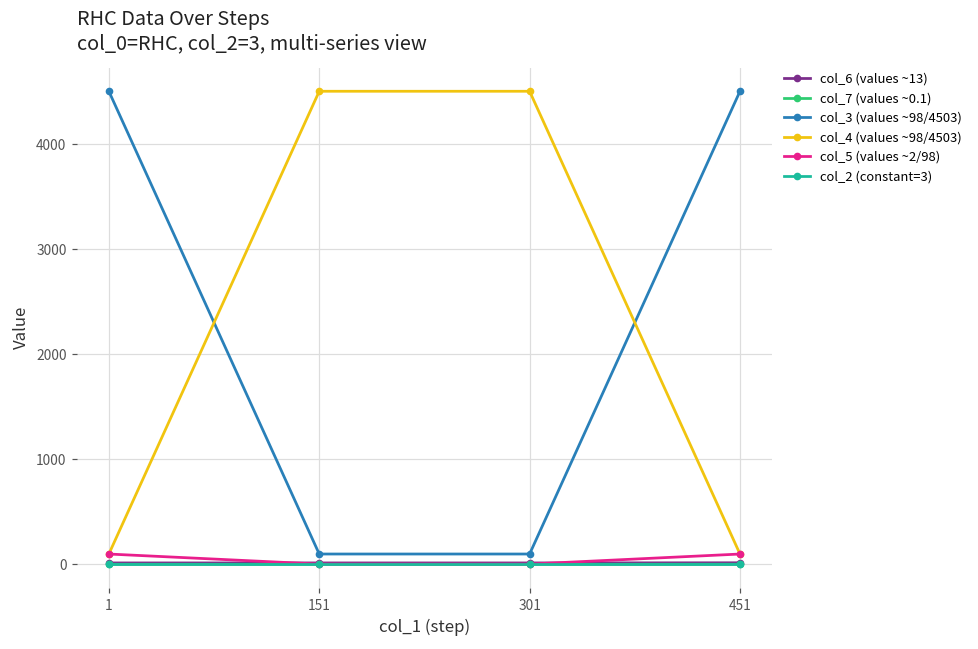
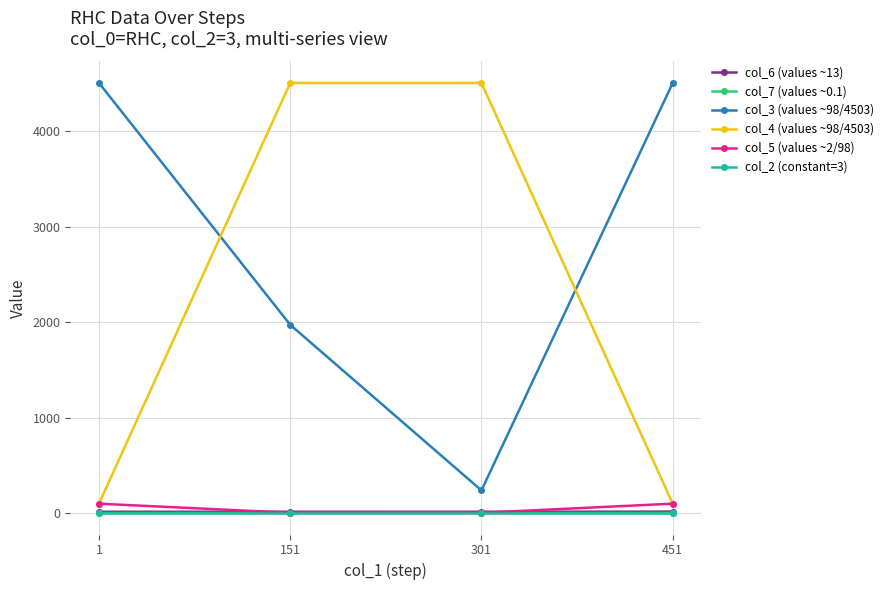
  {
    "col_3 (values ~98/4503)": {
      "1": 4500,
-     "151": 100,
-     "301": 100,
+     "151": 2000,
+     "301": 200,
      "451": 4500
    },
    "col_4 (values ~98/4503)": {
      "151": 4500,
      "301": 4500
    }
  }
